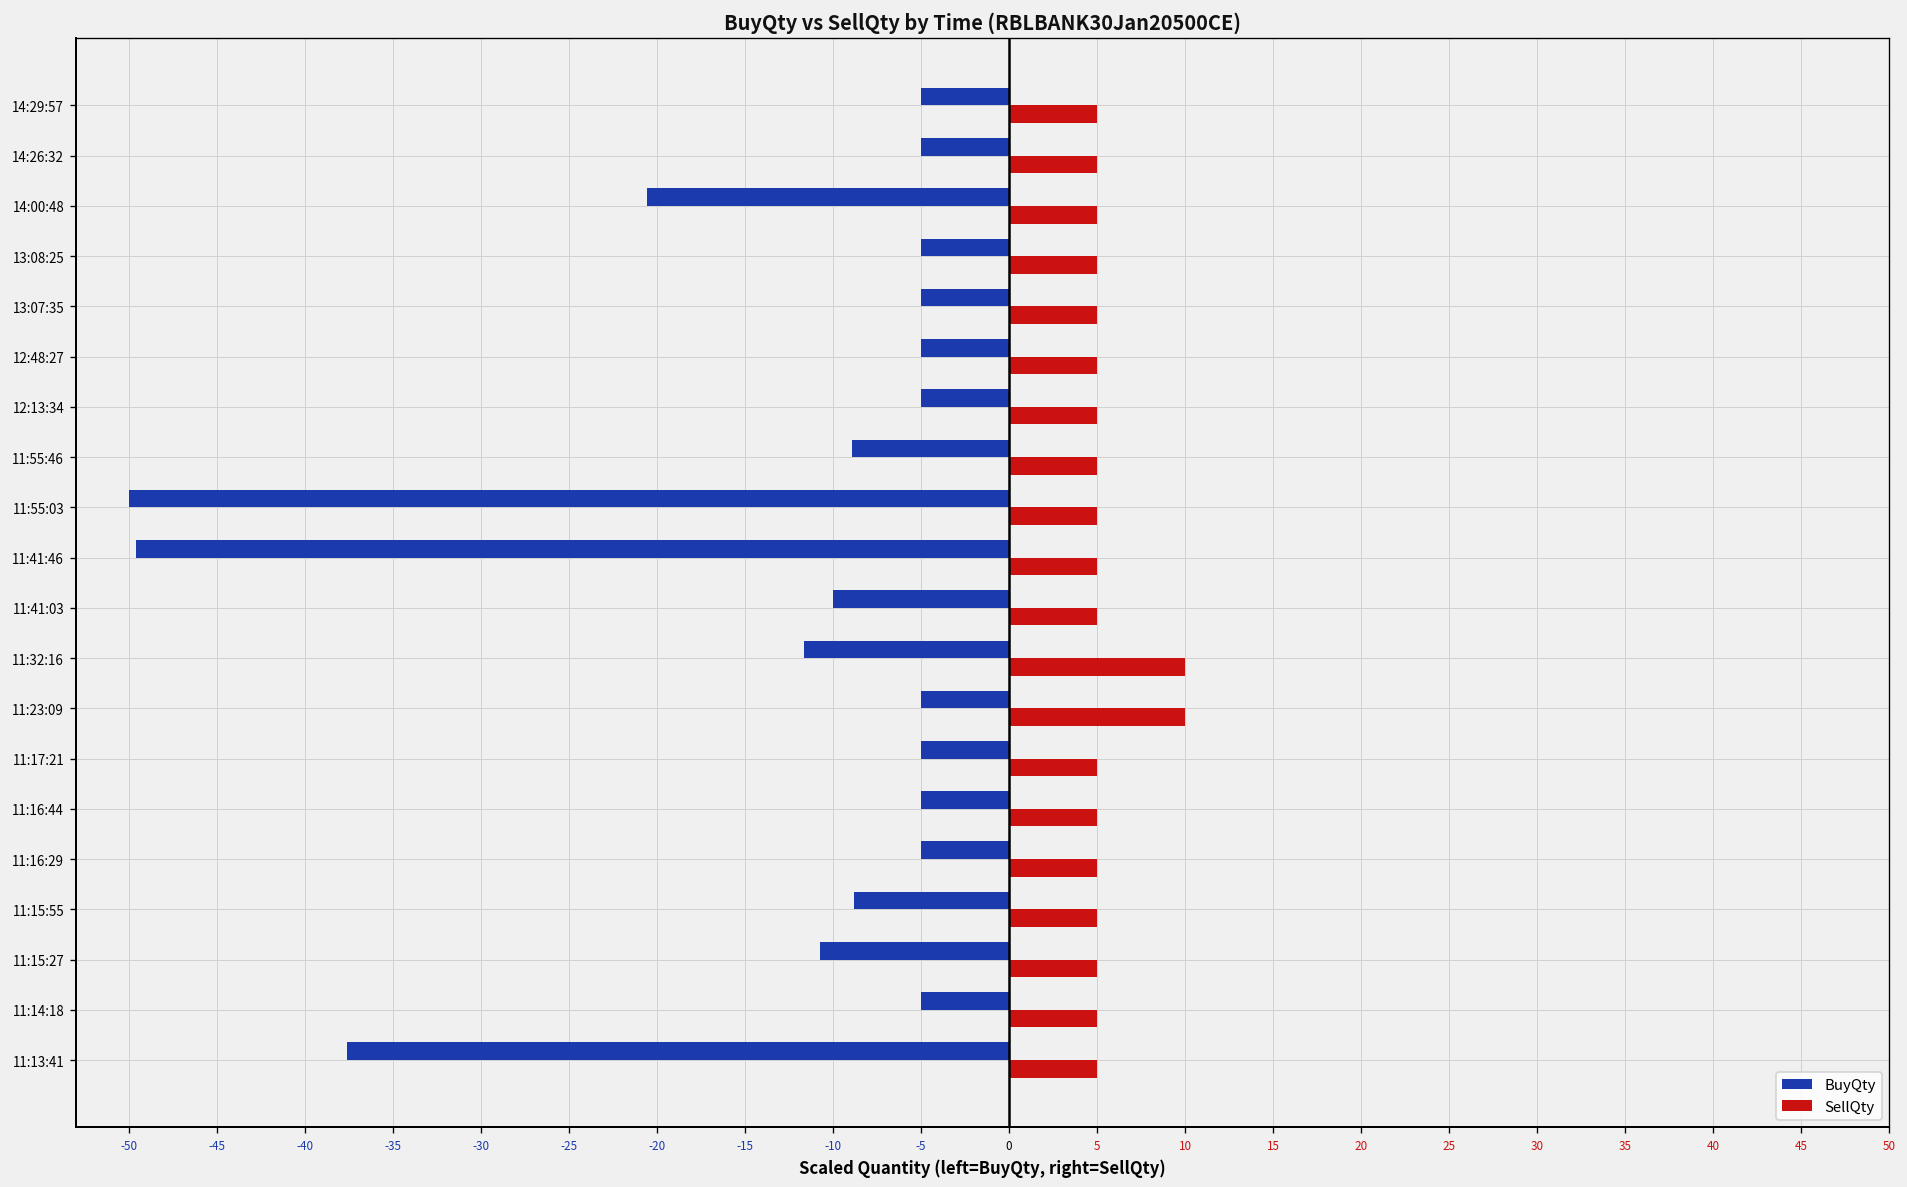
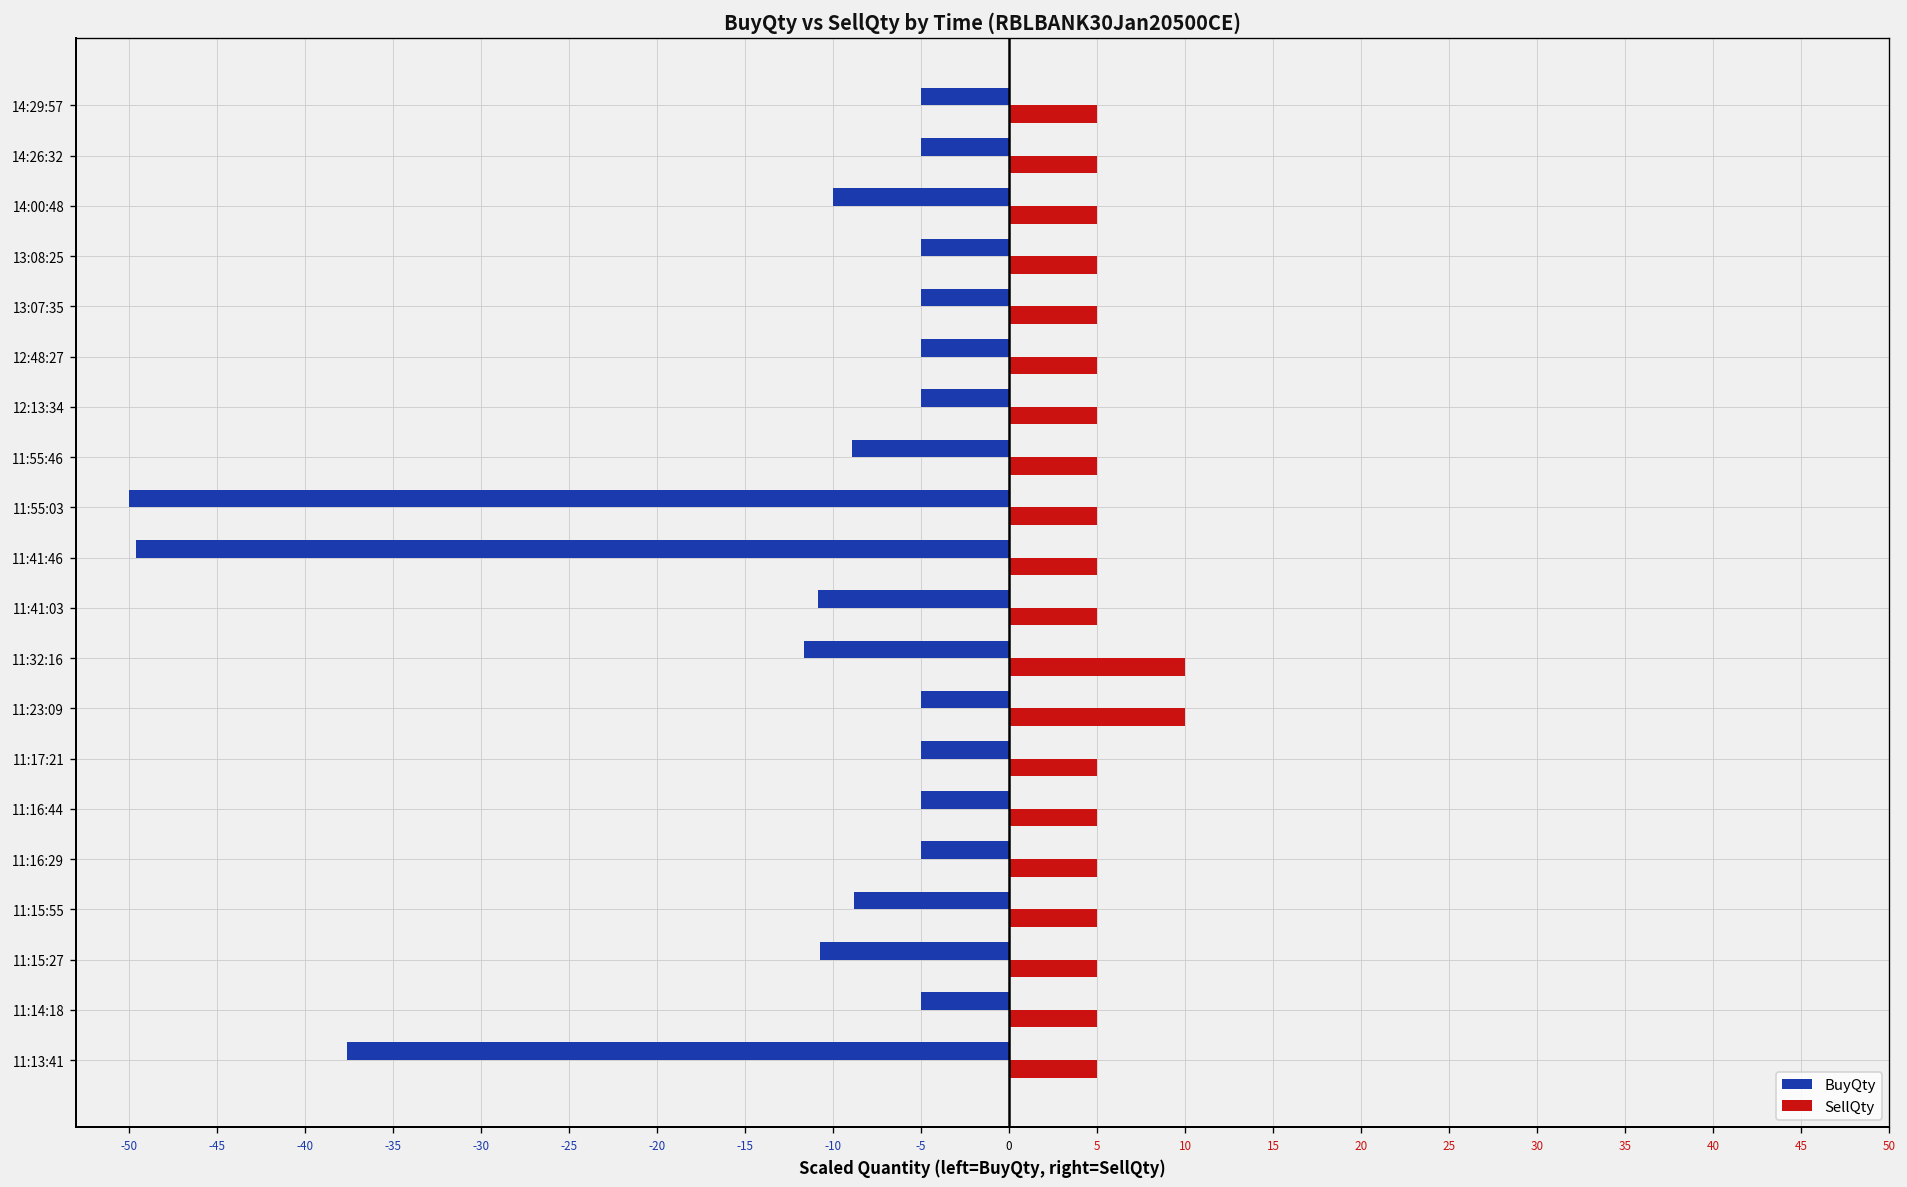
  {
    "BuyQty": {
      "14:29:57": -5.0,
      "14:26:32": -5.0,
-     "14:00:48": -20.6,
+     "14:00:48": -10.0,
      "13:08:25": -5.0,
      "13:07:35": -5.0,
      "12:48:27": -5.0,
      "12:13:34": -5.0,
      "11:55:46": -8.9,
      "11:55:03": -50.0,
      "11:41:46": -49.6,
-     "11:41:03": -10.0,
+     "11:41:03": -10.9,
      "11:32:16": -11.7,
      "11:23:09": -5.0,
      "11:17:21": -5.0,
      "11:16:44": -5.0,
      "11:16:29": -5.0,
      "11:15:55": -8.8,
      "11:15:27": -10.8,
      "11:14:18": -5.0,
      "11:13:41": -37.6
    },
    "SellQty": {
      "14:29:57": 5.0,
      "14:26:32": 5.0,
      "14:00:48": 5.0,
      "13:08:25": 5.0,
      "13:07:35": 5.0,
      "12:48:27": 5.0,
      "12:13:34": 5.0,
      "11:55:46": 5.0,
      "11:55:03": 5.0,
      "11:41:46": 5.0,
      "11:41:03": 5.0,
      "11:32:16": 10.0,
      "11:23:09": 10.0,
      "11:17:21": 5.0,
      "11:16:44": 5.0,
      "11:16:29": 5.0,
      "11:15:55": 5.0,
      "11:15:27": 5.0,
      "11:14:18": 5.0,
      "11:13:41": 5.0
    }
  }
